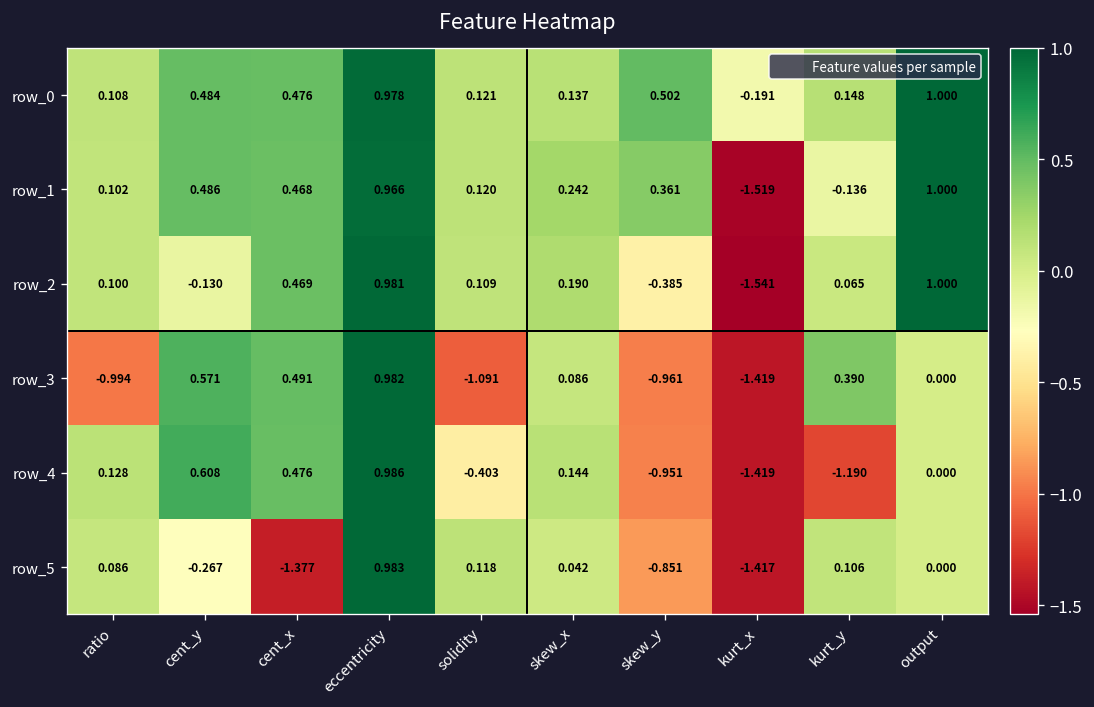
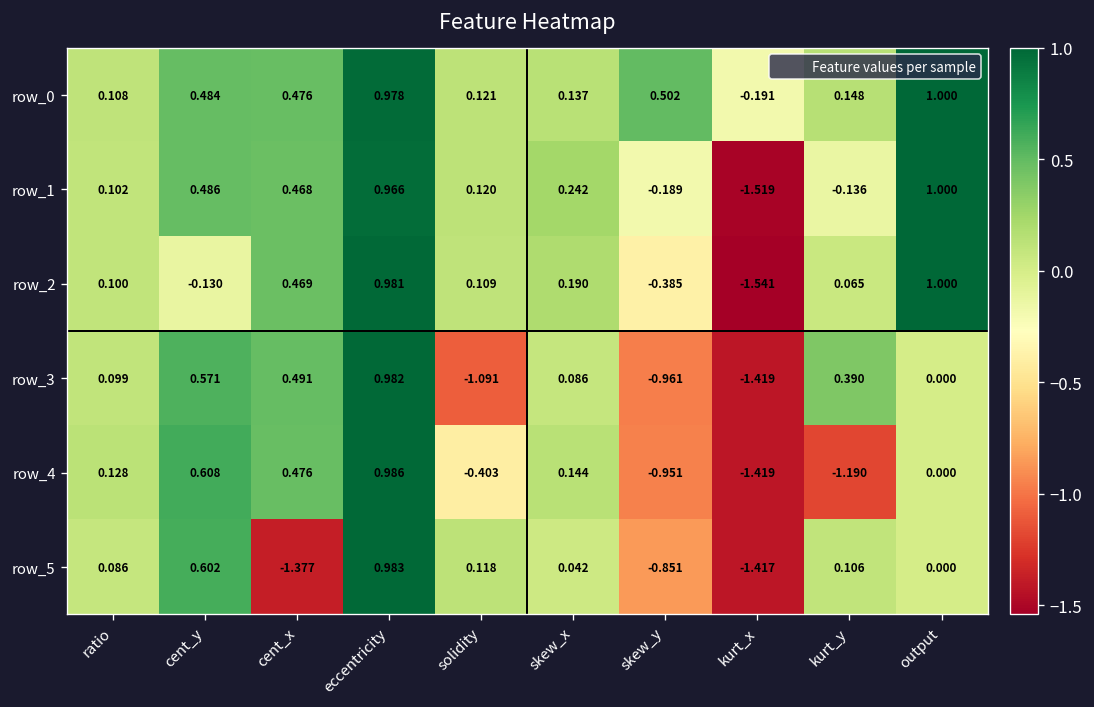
  {
    "row_0": {
      "ratio": 0.108,
      "cent_y": 0.484,
      "cent_x": 0.476,
      "eccentricity": 0.978,
      "solidity": 0.121,
      "skew_x": 0.137,
      "skew_y": 0.502,
      "kurt_x": -0.191,
      "kurt_y": 0.148,
      "output": 1.000
    },
    "row_1": {
      "ratio": 0.102,
      "cent_y": 0.486,
      "cent_x": 0.468,
      "eccentricity": 0.966,
      "solidity": 0.120,
      "skew_x": 0.242,
-     "skew_y": 0.361,
+     "skew_y": -0.189,
      "kurt_x": -1.519,
      "kurt_y": -0.136,
      "output": 1.000
    },
    "row_2": {
      "ratio": 0.100,
      "cent_y": -0.130,
      "cent_x": 0.469,
      "eccentricity": 0.981,
      "solidity": 0.109,
      "skew_x": 0.190,
      "skew_y": -0.385,
      "kurt_x": -1.541,
      "kurt_y": 0.065,
      "output": 1.000
    },
    "row_3": {
-     "ratio": -0.994,
+     "ratio": 0.099,
      "cent_y": 0.571,
      "cent_x": 0.491,
      "eccentricity": 0.982,
      "solidity": -1.091,
      "skew_x": 0.086,
      "skew_y": -0.961,
      "kurt_x": -1.419,
      "kurt_y": 0.390,
      "output": 0.000
    },
    "row_4": {
      "ratio": 0.128,
      "cent_y": 0.608,
      "cent_x": 0.476,
      "eccentricity": 0.986,
      "solidity": -0.403,
      "skew_x": 0.144,
      "skew_y": -0.951,
      "kurt_x": -1.419,
      "kurt_y": -1.190,
      "output": 0.000
    },
    "row_5": {
      "ratio": 0.086,
-     "cent_y": -0.267,
+     "cent_y": 0.602,
      "cent_x": -1.377,
      "eccentricity": 0.983,
      "solidity": 0.118,
      "skew_x": 0.042,
      "skew_y": -0.851,
      "kurt_x": -1.417,
      "kurt_y": 0.106,
      "output": 0.000
    }
  }
